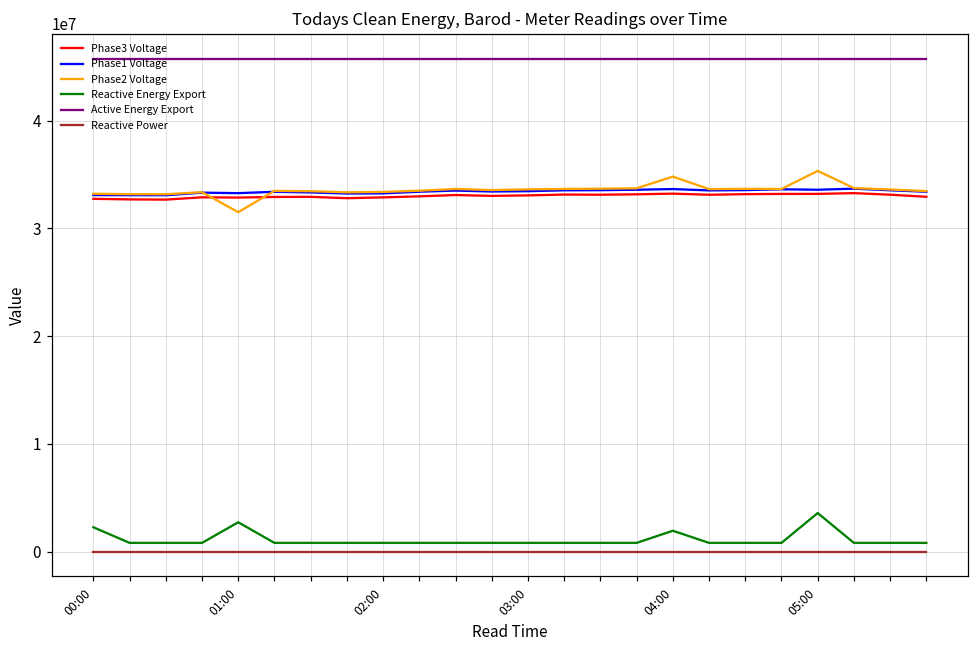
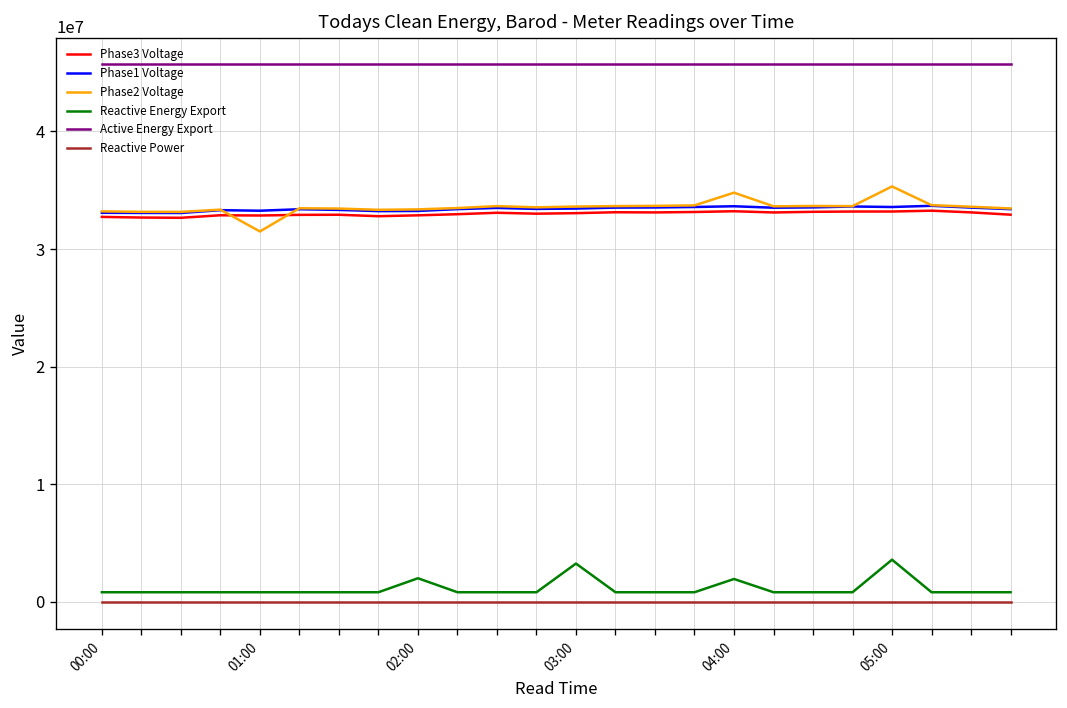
  {
    "Phase3 Voltage": {
      "00:00": 33000000,
      "01:00": 33000000,
      "02:00": 33000000,
      "03:00": 33000000,
      "04:00": 33000000,
      "05:00": 33000000
    },
    "Phase1 Voltage": {
      "01:00": 33000000,
      "04:00": 34000000,
      "05:00": 34000000
    },
    "Phase2 Voltage": {
      "01:00": 31000000,
      "04:00": 35000000,
      "05:00": 35000000
    },
    "Reactive Energy Export": {
-     "00:00": 2000000,
-     "01:00": 3000000,
-     "02:00": 1000000,
-     "03:00": 1000000,
+     "00:00": 1000000,
+     "01:00": 1000000,
+     "02:00": 2000000,
+     "03:00": 3000000,
      "04:00": 2000000,
      "05:00": 4000000
    },
    "Active Energy Export": {
      "00:00": 46000000,
      "01:00": 46000000,
      "02:00": 46000000,
      "03:00": 46000000,
      "04:00": 46000000,
      "05:00": 46000000
    },
    "Reactive Power": {
      "00:00": 0,
      "01:00": 0,
      "02:00": 0,
      "03:00": 0,
      "04:00": 0,
      "05:00": 0
    }
  }
